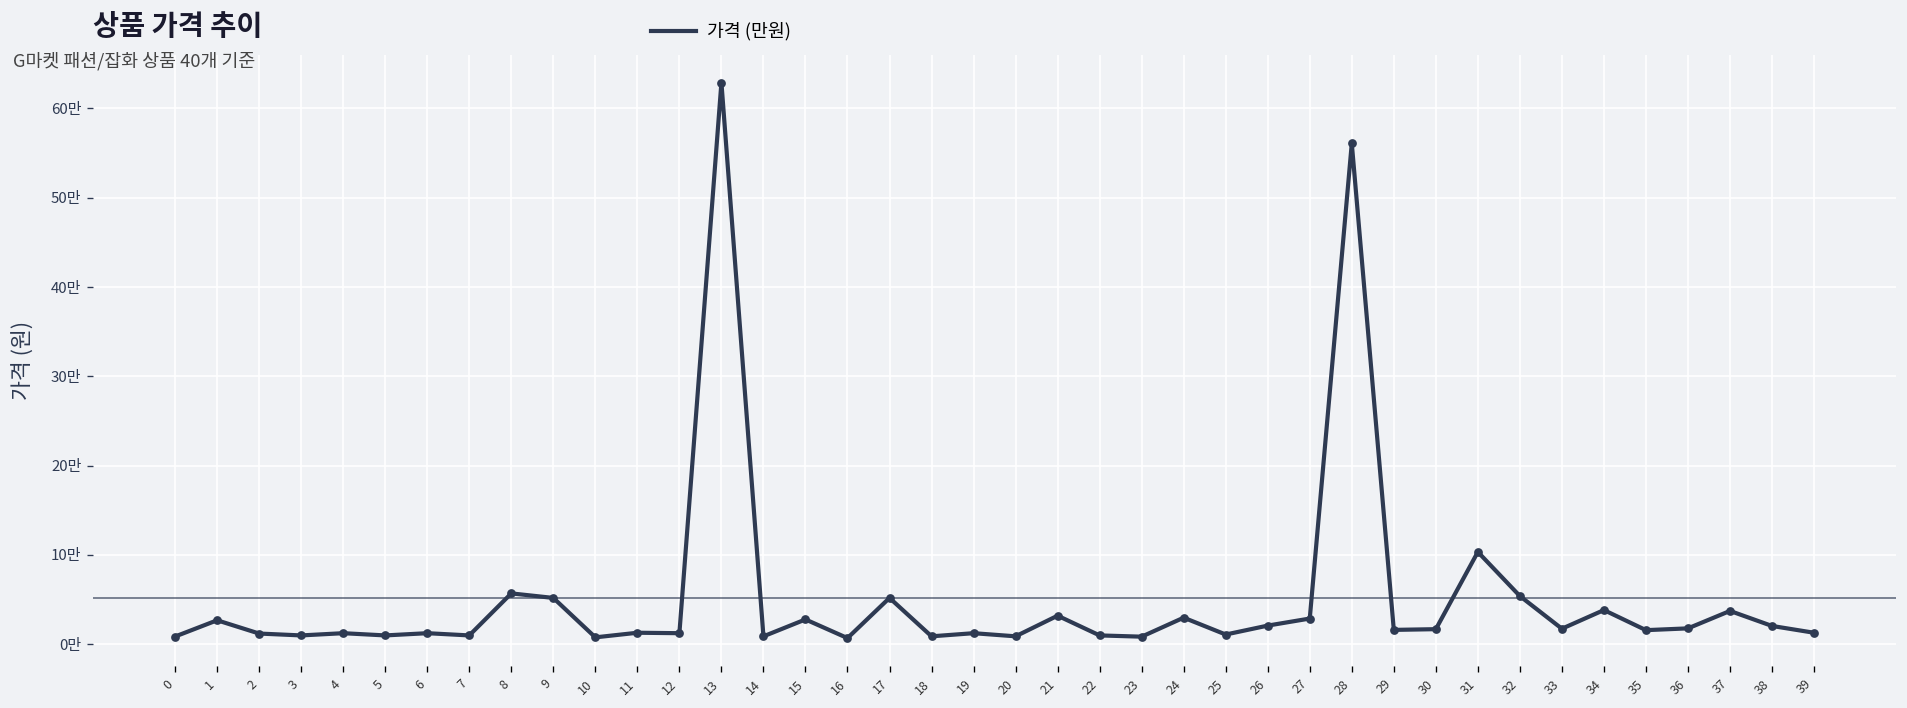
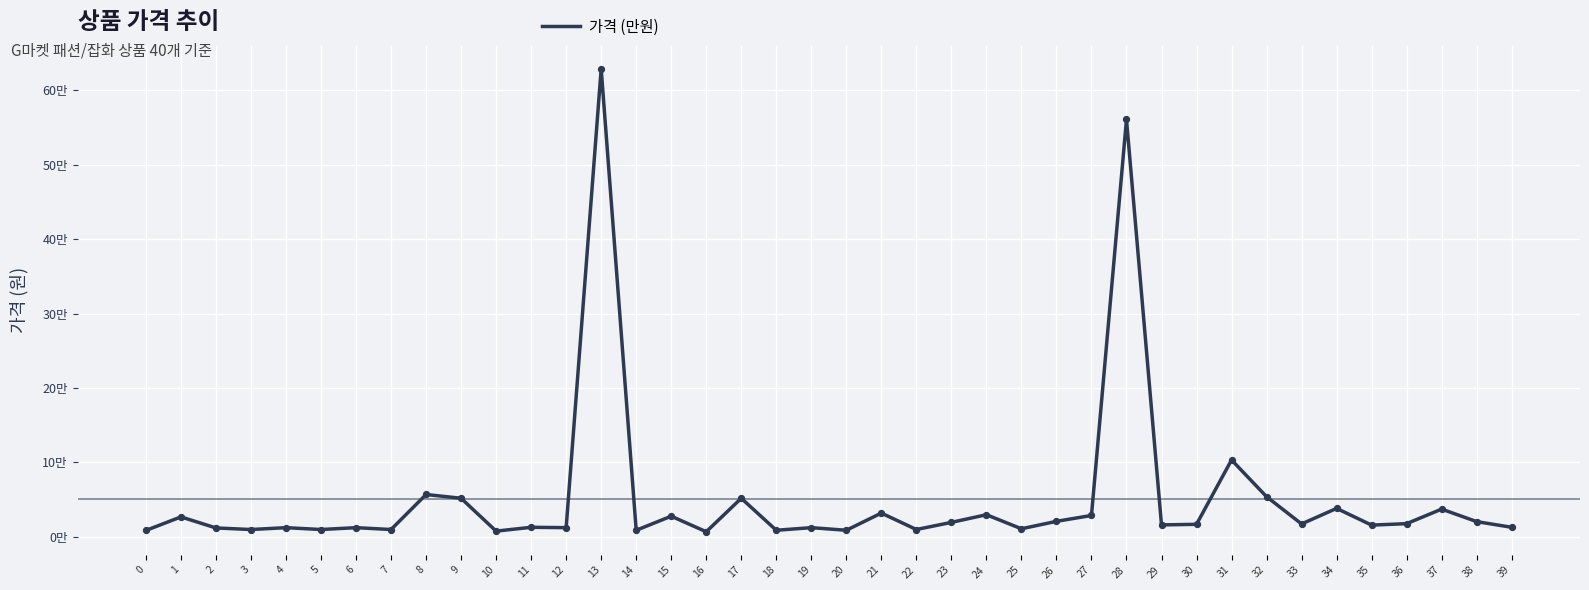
  {
    "0": "1만",
    "1": "3만",
    "2": "1만",
    "3": "1만",
    "4": "1만",
    "5": "1만",
    "6": "1만",
    "7": "1만",
    "8": "6만",
    "9": "5만",
    "10": "1만",
    "11": "1만",
    "12": "1만",
    "13": "63만",
    "14": "1만",
    "15": "3만",
    "16": "1만",
    "17": "5만",
    "18": "1만",
    "19": "1만",
    "20": "1만",
    "21": "3만",
    "22": "1만",
-   "23": "1만",
+   "23": "2만",
    "24": "3만",
    "25": "1만",
    "26": "2만",
    "27": "3만",
    "28": "56만",
    "29": "2만",
    "30": "2만",
    "31": "10만",
    "32": "5만",
    "33": "2만",
    "34": "4만",
    "35": "2만",
    "36": "2만",
    "37": "4만",
    "38": "2만",
    "39": "1만"
  }
